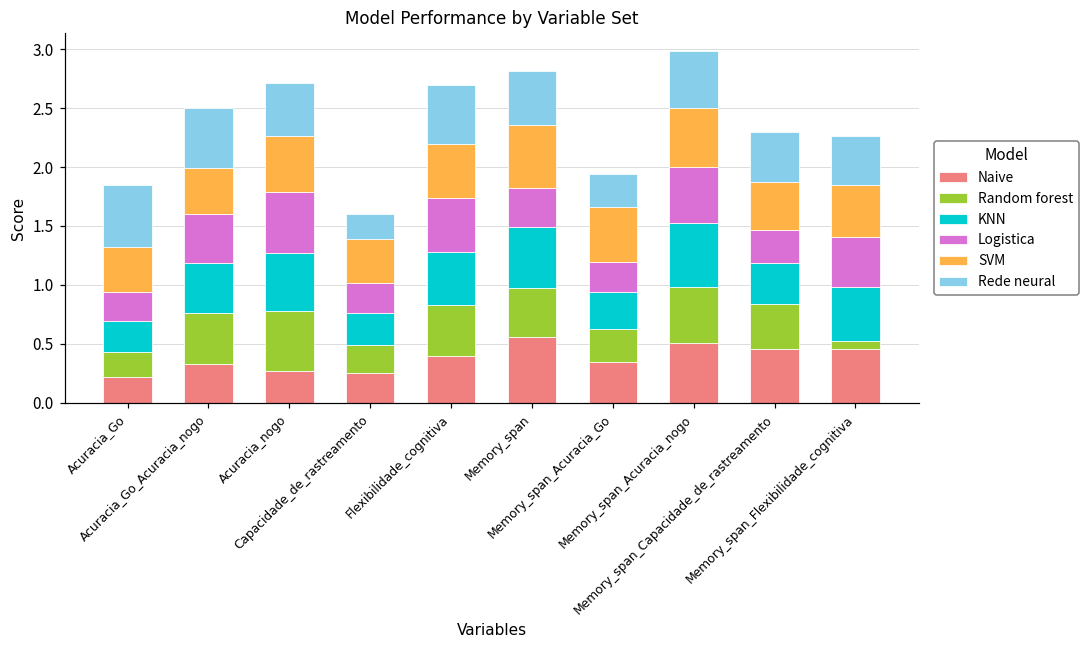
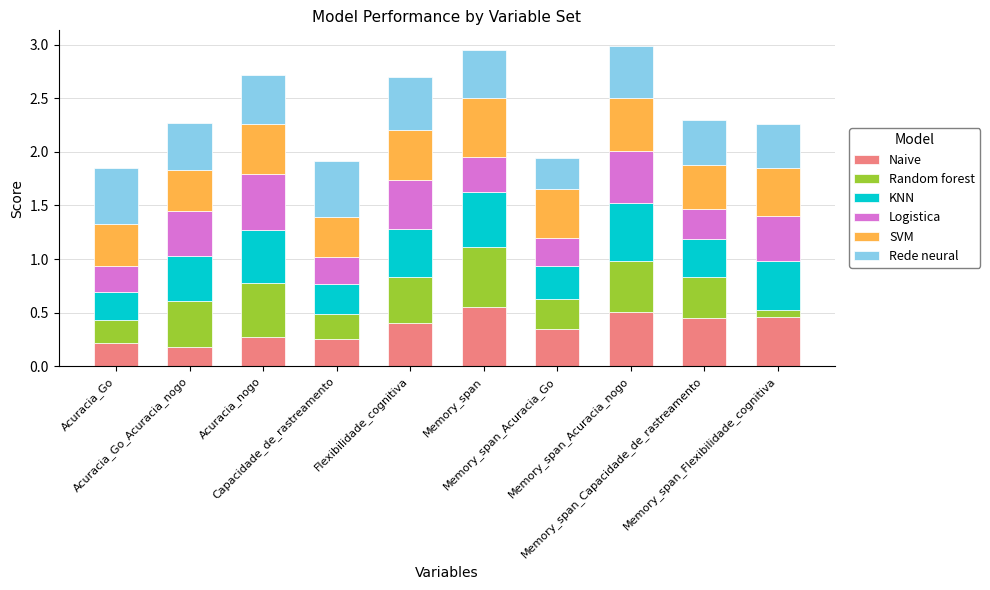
  {
    "Naive": {
      "Acuracia_Go": 0.22,
-     "Acuracia_Go_Acuracia_nogo": 0.33,
+     "Acuracia_Go_Acuracia_nogo": 0.18,
      "Acuracia_nogo": 0.27,
      "Capacidade_de_rastreamento": 0.25,
      "Flexibilidade_cognitiva": 0.40,
      "Memory_span": 0.56,
      "Memory_span_Acuracia_Go": 0.35,
      "Memory_span_Acuracia_nogo": 0.51,
      "Memory_span_Capacidade_de_rastreamento": 0.45,
      "Memory_span_Flexibilidade_cognitiva": 0.45
    },
    "Random forest": {
      "Acuracia_Go": 0.21,
      "Acuracia_Go_Acuracia_nogo": 0.43,
      "Acuracia_nogo": 0.50,
      "Capacidade_de_rastreamento": 0.24,
      "Flexibilidade_cognitiva": 0.43,
-     "Memory_span": 0.42,
+     "Memory_span": 0.56,
      "Memory_span_Acuracia_Go": 0.28,
      "Memory_span_Acuracia_nogo": 0.48,
      "Memory_span_Capacidade_de_rastreamento": 0.38,
      "Memory_span_Flexibilidade_cognitiva": 0.07
    },
    "KNN": {
      "Acuracia_Go": 0.26,
      "Acuracia_Go_Acuracia_nogo": 0.42,
      "Acuracia_nogo": 0.50,
      "Capacidade_de_rastreamento": 0.28,
      "Flexibilidade_cognitiva": 0.45,
      "Memory_span": 0.51,
      "Memory_span_Acuracia_Go": 0.31,
      "Memory_span_Acuracia_nogo": 0.54,
      "Memory_span_Capacidade_de_rastreamento": 0.35,
      "Memory_span_Flexibilidade_cognitiva": 0.46
    },
    "Logistica": {
      "Acuracia_Go": 0.25,
      "Acuracia_Go_Acuracia_nogo": 0.42,
      "Acuracia_nogo": 0.52,
      "Capacidade_de_rastreamento": 0.25,
      "Flexibilidade_cognitiva": 0.46,
      "Memory_span": 0.33,
      "Memory_span_Acuracia_Go": 0.26,
      "Memory_span_Acuracia_nogo": 0.48,
      "Memory_span_Capacidade_de_rastreamento": 0.28,
      "Memory_span_Flexibilidade_cognitiva": 0.42
    },
    "SVM": {
      "Acuracia_Go": 0.38,
      "Acuracia_Go_Acuracia_nogo": 0.39,
      "Acuracia_nogo": 0.47,
      "Capacidade_de_rastreamento": 0.38,
      "Flexibilidade_cognitiva": 0.46,
      "Memory_span": 0.54,
      "Memory_span_Acuracia_Go": 0.46,
      "Memory_span_Acuracia_nogo": 0.50,
      "Memory_span_Capacidade_de_rastreamento": 0.41,
      "Memory_span_Flexibilidade_cognitiva": 0.44
    },
    "Rede neural": {
      "Acuracia_Go": 0.53,
-     "Acuracia_Go_Acuracia_nogo": 0.51,
+     "Acuracia_Go_Acuracia_nogo": 0.44,
      "Acuracia_nogo": 0.45,
-     "Capacidade_de_rastreamento": 0.20,
+     "Capacidade_de_rastreamento": 0.53,
      "Flexibilidade_cognitiva": 0.50,
      "Memory_span": 0.45,
      "Memory_span_Acuracia_Go": 0.28,
      "Memory_span_Acuracia_nogo": 0.48,
      "Memory_span_Capacidade_de_rastreamento": 0.42,
      "Memory_span_Flexibilidade_cognitiva": 0.42
    }
  }
